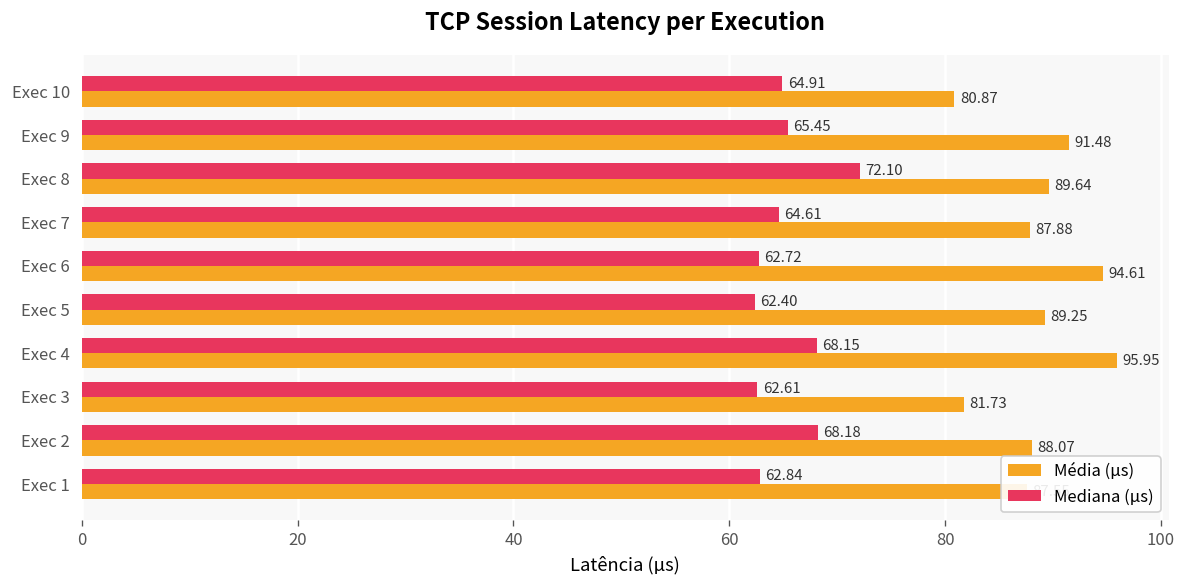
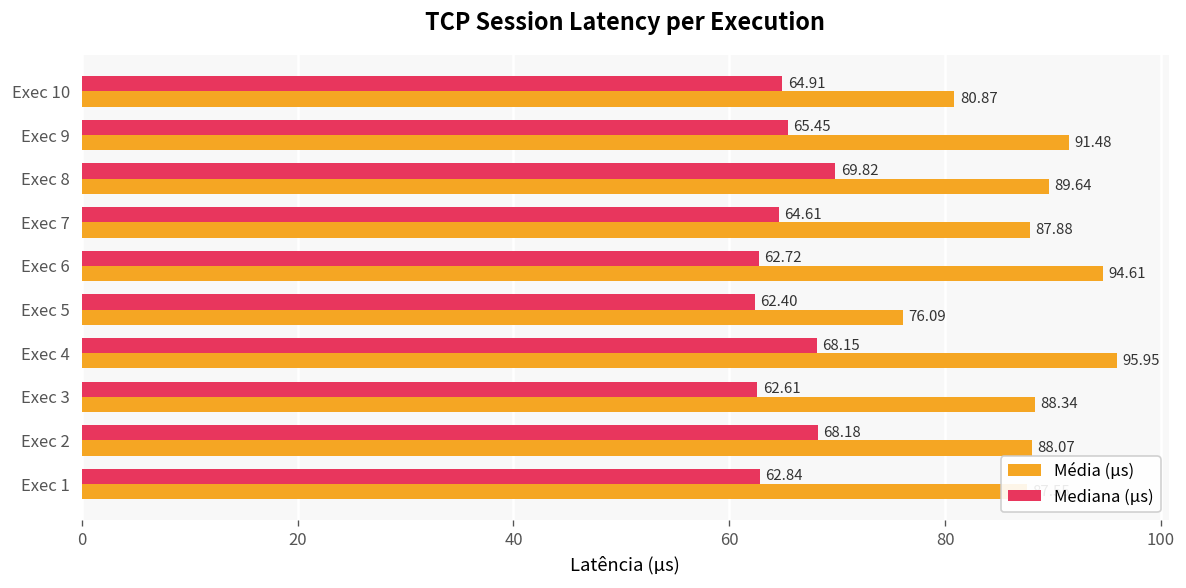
  {
    "Média (µs)": {
      "Exec 10": 80.87,
      "Exec 9": 91.48,
      "Exec 8": 89.64,
      "Exec 7": 87.88,
      "Exec 6": 94.61,
-     "Exec 5": 89.25,
+     "Exec 5": 76.09,
      "Exec 4": 95.95,
-     "Exec 3": 81.73
+     "Exec 3": 88.34
    },
    "Mediana (µs)": {
      "Exec 10": 64.91,
      "Exec 9": 65.45,
-     "Exec 8": 72.10,
+     "Exec 8": 69.82,
      "Exec 7": 64.61,
      "Exec 6": 62.72,
      "Exec 5": 62.40,
      "Exec 4": 68.15,
      "Exec 3": 62.61,
      "Exec 2": 68.18,
      "Exec 1": 62.84
    }
  }
